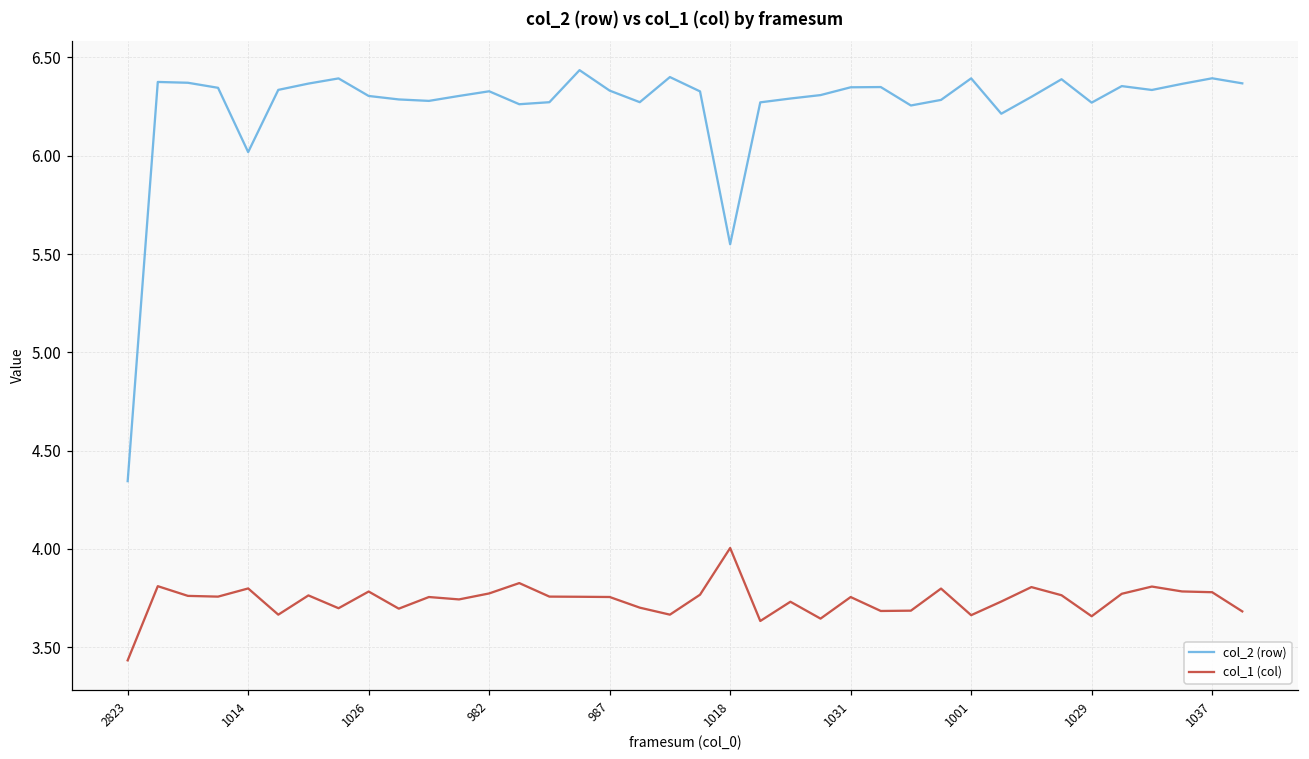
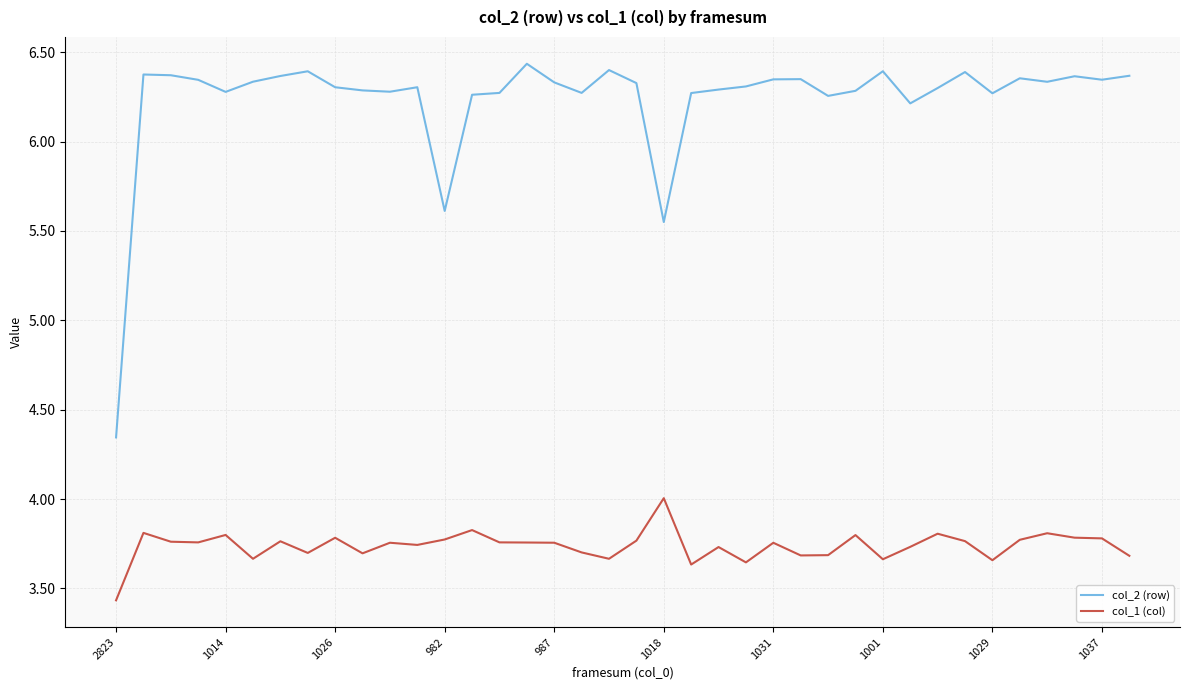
  {
    "col_2 (row)": {
      "2823": 4.35,
-     "1014": 6.02,
+     "1014": 6.28,
      "1026": 6.30,
-     "982": 6.33,
+     "982": 5.61,
      "987": 6.33,
      "1018": 5.55,
      "1031": 6.35,
      "1001": 6.39,
      "1029": 6.27,
-     "1037": 6.39
+     "1037": 6.35
    },
    "col_1 (col)": {
      "2823": 3.43,
      "1014": 3.80,
      "1026": 3.78,
      "982": 3.77,
      "987": 3.76,
      "1018": 4.01,
      "1031": 3.76,
      "1001": 3.66,
      "1029": 3.66,
      "1037": 3.78
    }
  }
